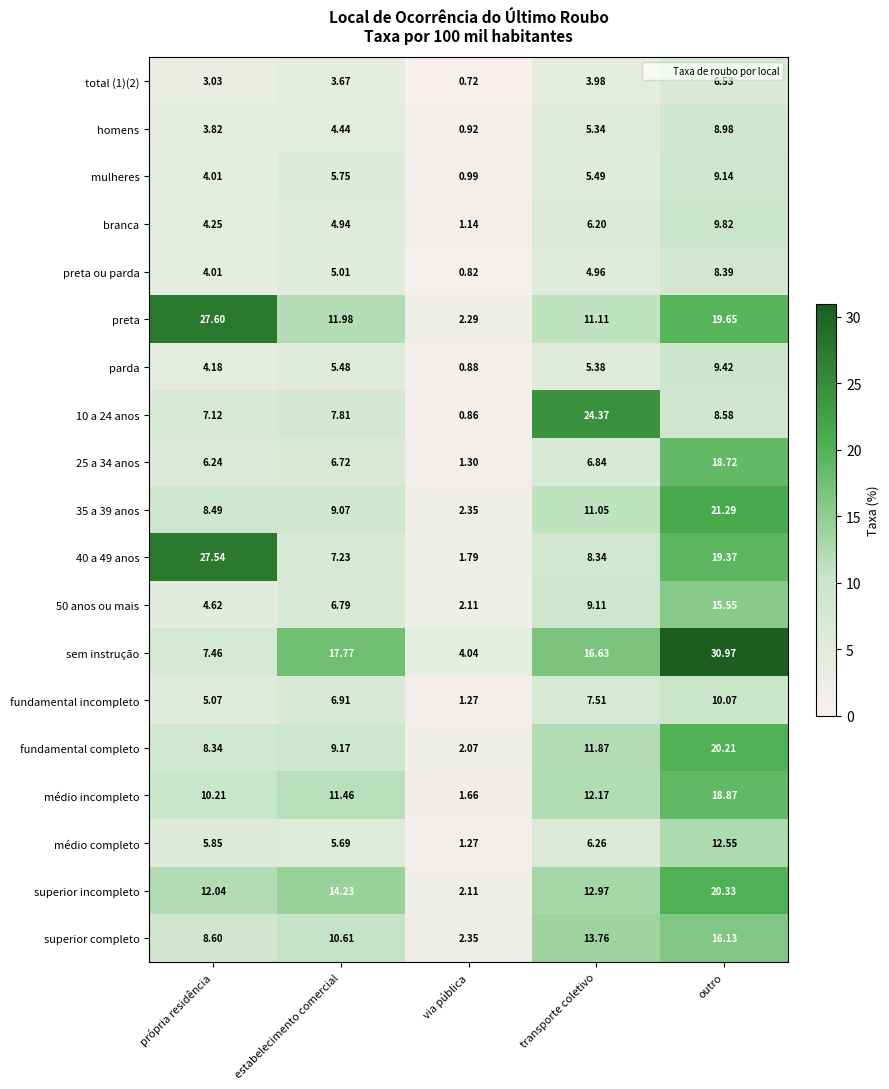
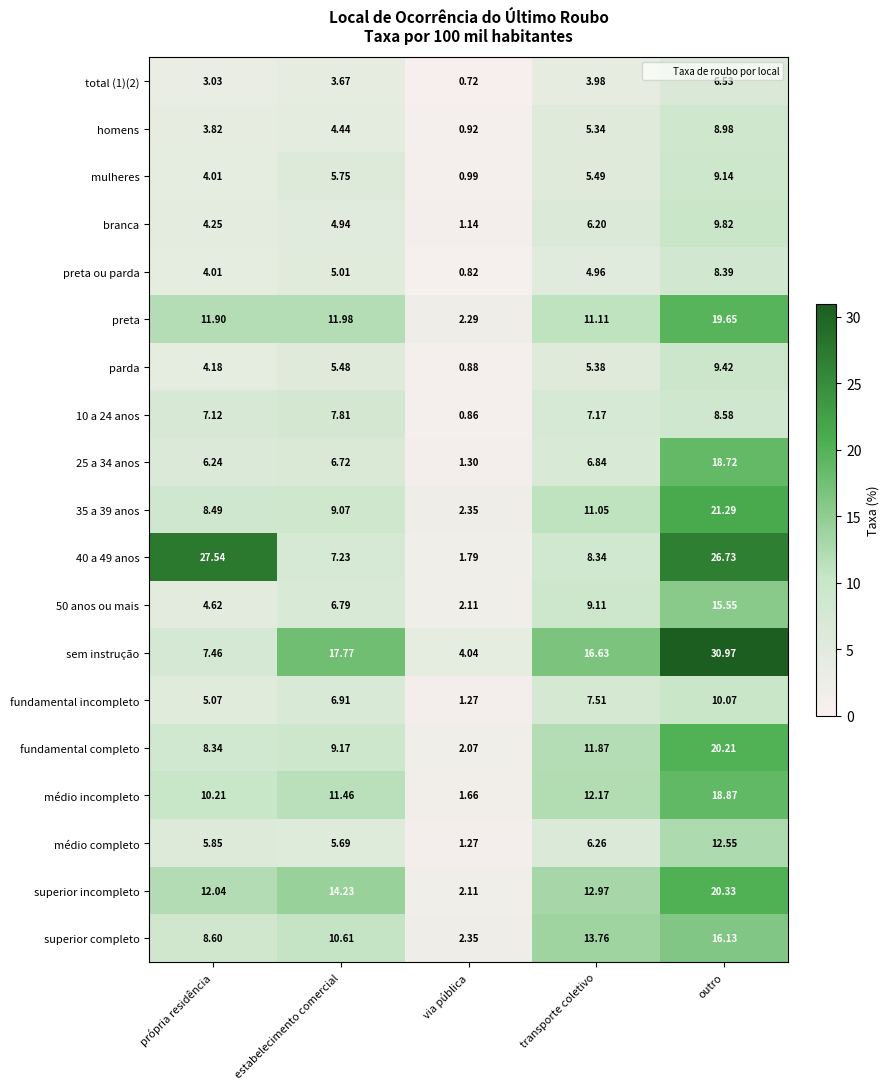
  {
    "total (1)(2)": {
      "própria residência": 3.03,
      "estabelecimento comercial": 3.67,
      "via pública": 0.72,
      "transporte coletivo": 3.98
    },
    "homens": {
      "própria residência": 3.82,
      "estabelecimento comercial": 4.44,
      "via pública": 0.92,
      "transporte coletivo": 5.34,
      "outro": 8.98
    },
    "mulheres": {
      "própria residência": 4.01,
      "estabelecimento comercial": 5.75,
      "via pública": 0.99,
      "transporte coletivo": 5.49,
      "outro": 9.14
    },
    "branca": {
      "própria residência": 4.25,
      "estabelecimento comercial": 4.94,
      "via pública": 1.14,
      "transporte coletivo": 6.20,
      "outro": 9.82
    },
    "preta ou parda": {
      "própria residência": 4.01,
      "estabelecimento comercial": 5.01,
      "via pública": 0.82,
      "transporte coletivo": 4.96,
      "outro": 8.39
    },
    "preta": {
-     "própria residência": 27.60,
+     "própria residência": 11.90,
      "estabelecimento comercial": 11.98,
      "via pública": 2.29,
      "transporte coletivo": 11.11,
      "outro": 19.65
    },
    "parda": {
      "própria residência": 4.18,
      "estabelecimento comercial": 5.48,
      "via pública": 0.88,
      "transporte coletivo": 5.38,
      "outro": 9.42
    },
    "10 a 24 anos": {
      "própria residência": 7.12,
      "estabelecimento comercial": 7.81,
      "via pública": 0.86,
-     "transporte coletivo": 24.37,
+     "transporte coletivo": 7.17,
      "outro": 8.58
    },
    "25 a 34 anos": {
      "própria residência": 6.24,
      "estabelecimento comercial": 6.72,
      "via pública": 1.30,
      "transporte coletivo": 6.84,
      "outro": 18.72
    },
    "35 a 39 anos": {
      "própria residência": 8.49,
      "estabelecimento comercial": 9.07,
      "via pública": 2.35,
      "transporte coletivo": 11.05,
      "outro": 21.29
    },
    "40 a 49 anos": {
      "própria residência": 27.54,
      "estabelecimento comercial": 7.23,
      "via pública": 1.79,
      "transporte coletivo": 8.34,
-     "outro": 19.37
+     "outro": 26.73
    },
    "50 anos ou mais": {
      "própria residência": 4.62,
      "estabelecimento comercial": 6.79,
      "via pública": 2.11,
      "transporte coletivo": 9.11,
      "outro": 15.55
    },
    "sem instrução": {
      "própria residência": 7.46,
      "estabelecimento comercial": 17.77,
      "via pública": 4.04,
      "transporte coletivo": 16.63,
      "outro": 30.97
    },
    "fundamental incompleto": {
      "própria residência": 5.07,
      "estabelecimento comercial": 6.91,
      "via pública": 1.27,
      "transporte coletivo": 7.51,
      "outro": 10.07
    },
    "fundamental completo": {
      "própria residência": 8.34,
      "estabelecimento comercial": 9.17,
      "via pública": 2.07,
      "transporte coletivo": 11.87,
      "outro": 20.21
    },
    "médio incompleto": {
      "própria residência": 10.21,
      "estabelecimento comercial": 11.46,
      "via pública": 1.66,
      "transporte coletivo": 12.17,
      "outro": 18.87
    },
    "médio completo": {
      "própria residência": 5.85,
      "estabelecimento comercial": 5.69,
      "via pública": 1.27,
      "transporte coletivo": 6.26,
      "outro": 12.55
    },
    "superior incompleto": {
      "própria residência": 12.04,
      "estabelecimento comercial": 14.23,
      "via pública": 2.11,
      "transporte coletivo": 12.97,
      "outro": 20.33
    },
    "superior completo": {
      "própria residência": 8.60,
      "estabelecimento comercial": 10.61,
      "via pública": 2.35,
      "transporte coletivo": 13.76,
      "outro": 16.13
    }
  }
